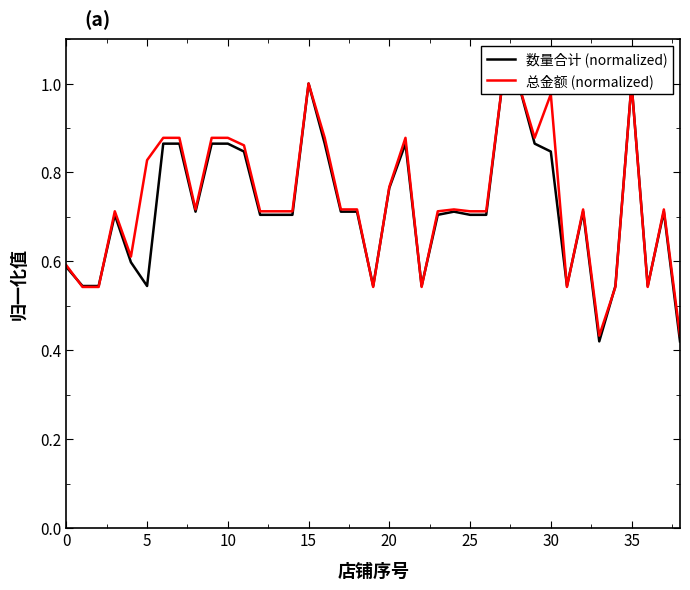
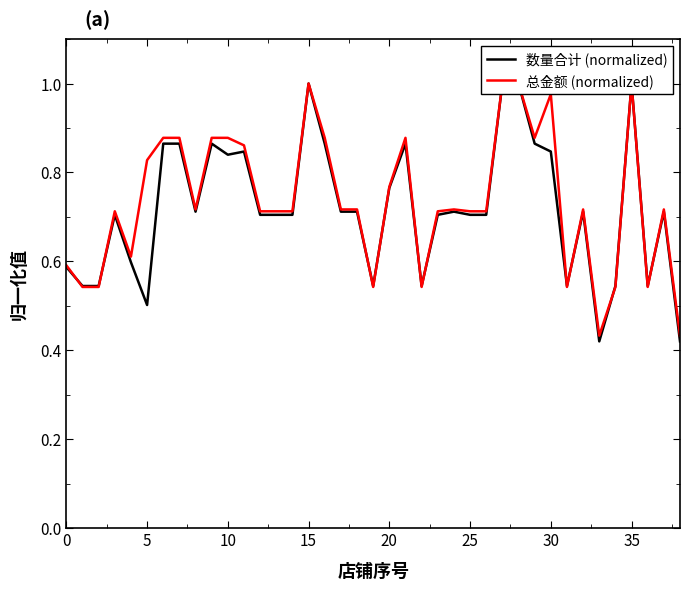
  {
    "数量合计 (normalized)": {
-     "5": 0.54,
-     "10": 0.86,
+     "5": 0.50,
+     "10": 0.84,
      "25": 0.70,
      "30": 0.85
    },
    "总金额 (normalized)": {
      "5": 0.83,
      "10": 0.88,
      "25": 0.71,
      "30": 0.98
    }
  }
